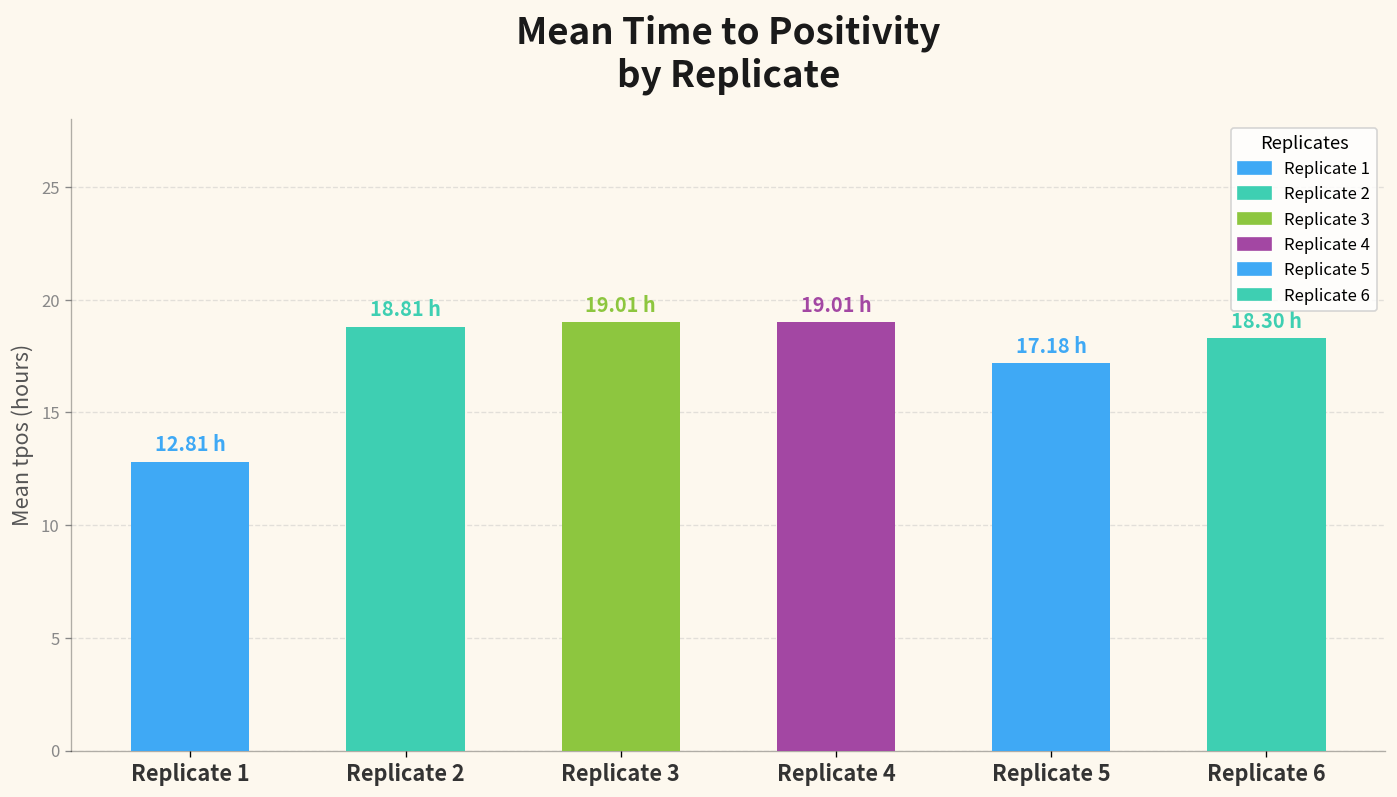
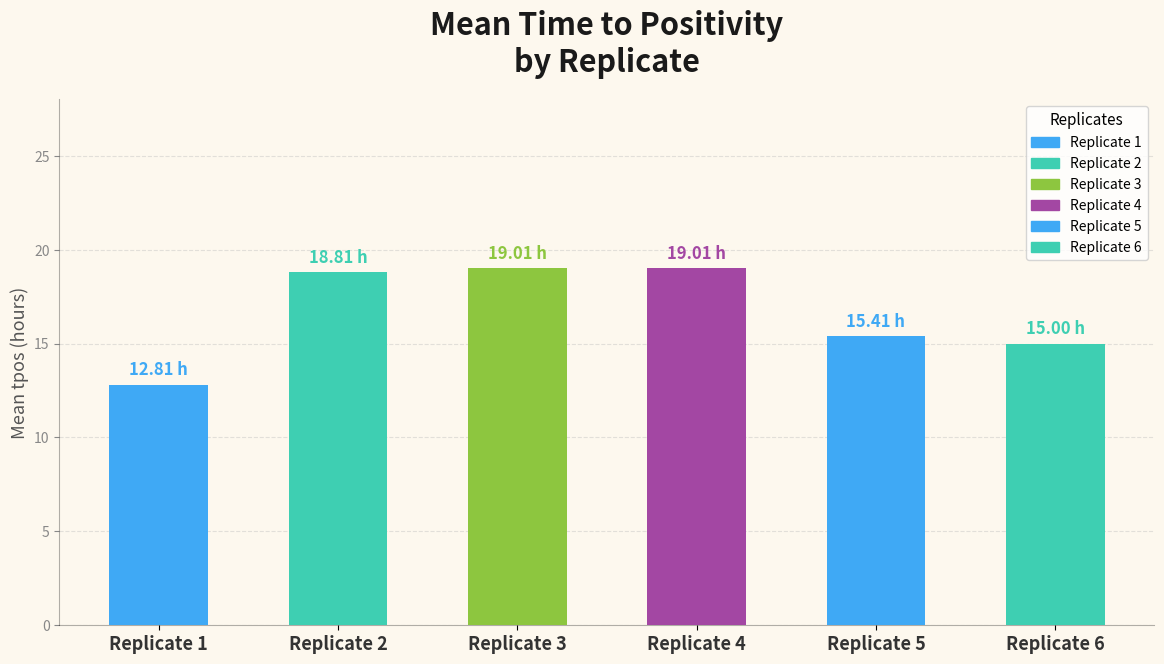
  {
    "Replicate 1": 12.81,
    "Replicate 2": 18.81,
    "Replicate 3": 19.01,
    "Replicate 4": 19.01,
-   "Replicate 5": 17.18,
-   "Replicate 6": 18.3
+   "Replicate 5": 15.41,
+   "Replicate 6": 15.0
  }
